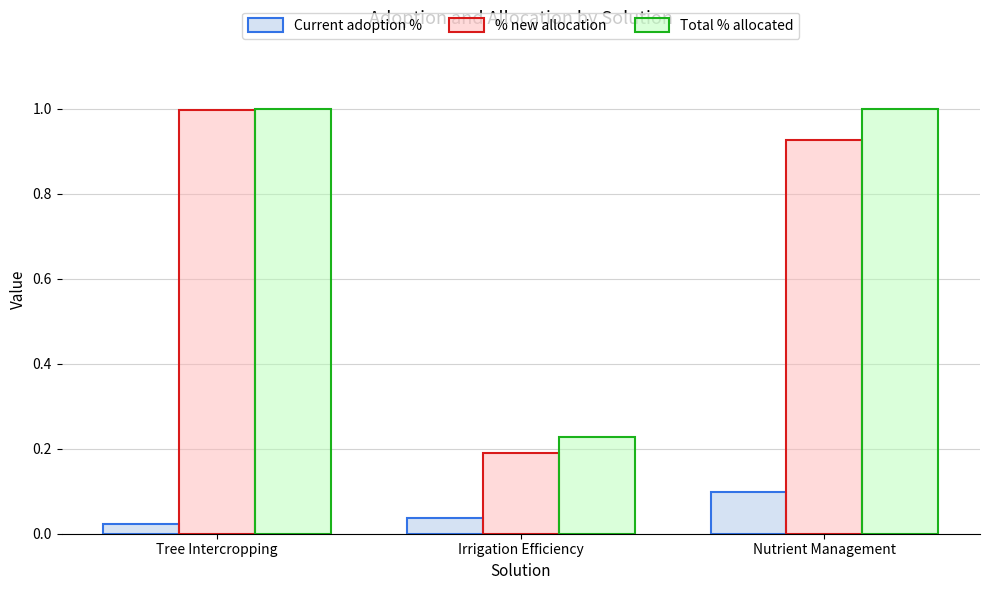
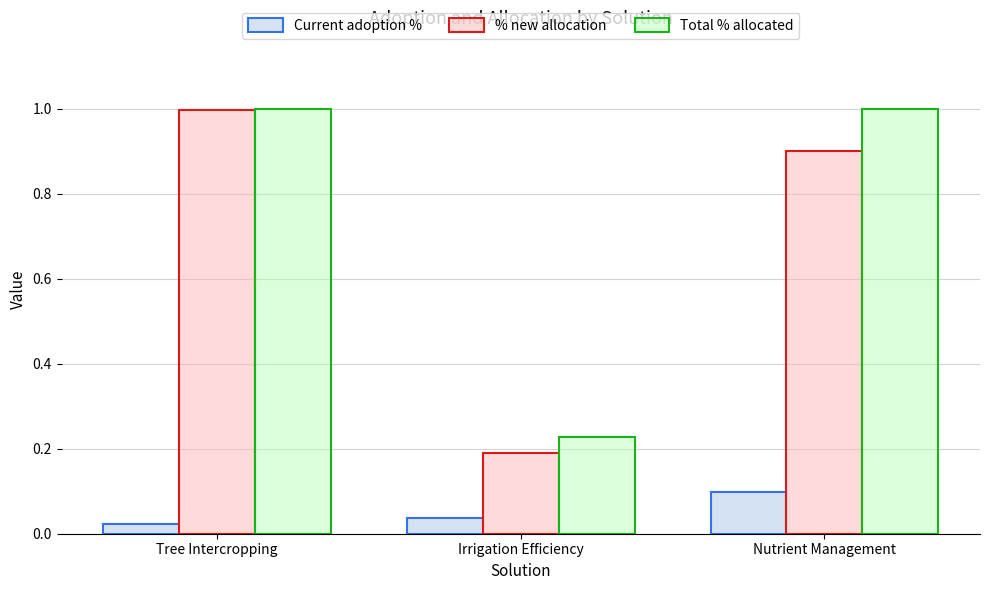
  {
    "% new allocation": {
      "Tree Intercropping": 1.00,
      "Irrigation Efficiency": 0.19,
-     "Nutrient Management": 0.93
+     "Nutrient Management": 0.90
    }
  }
